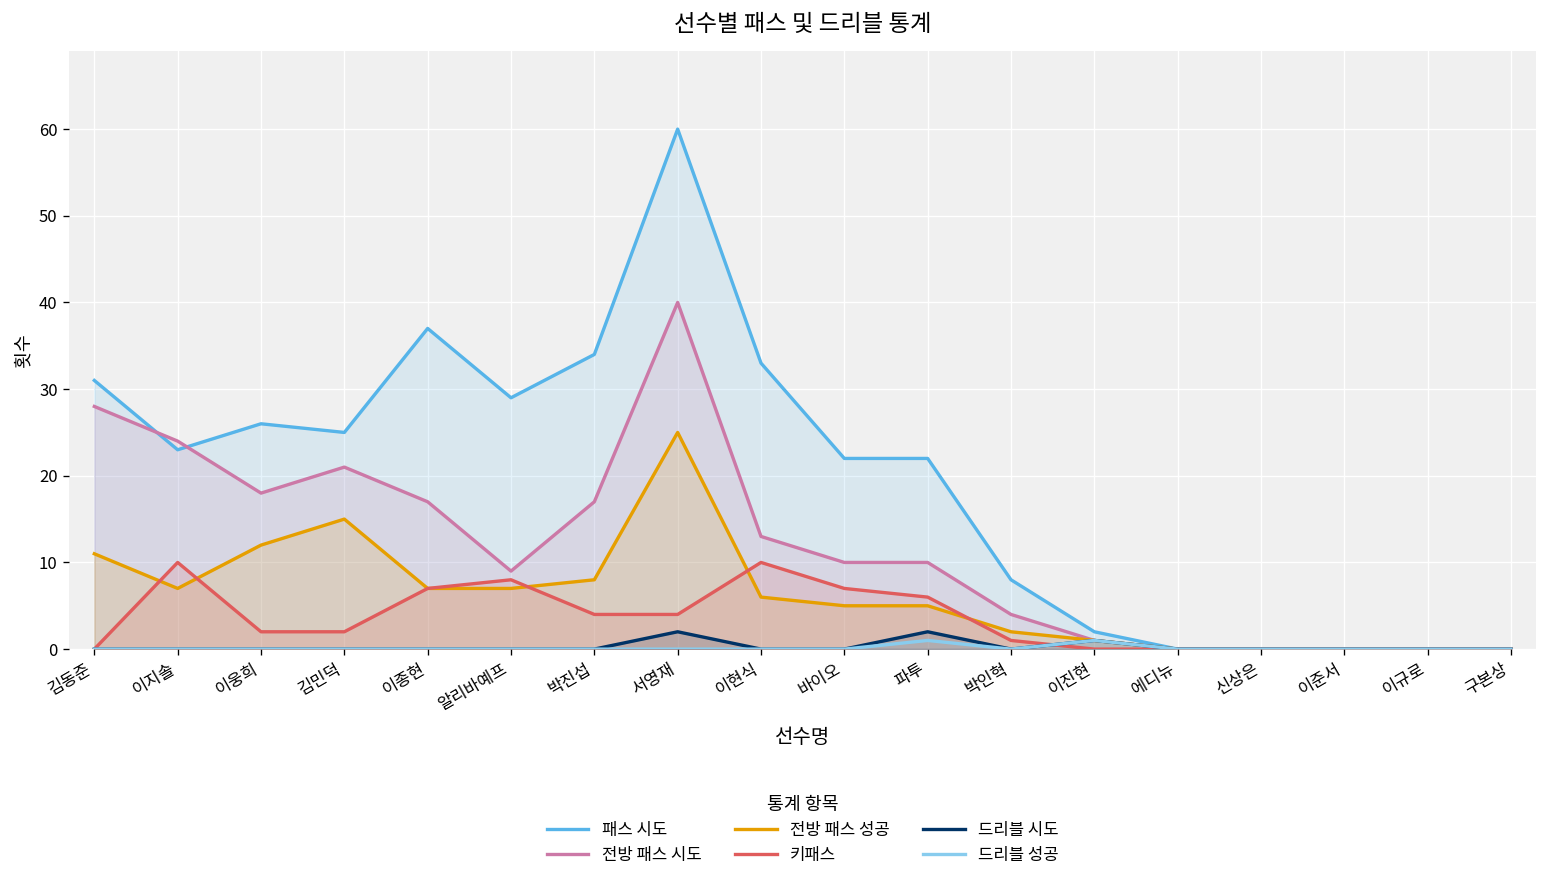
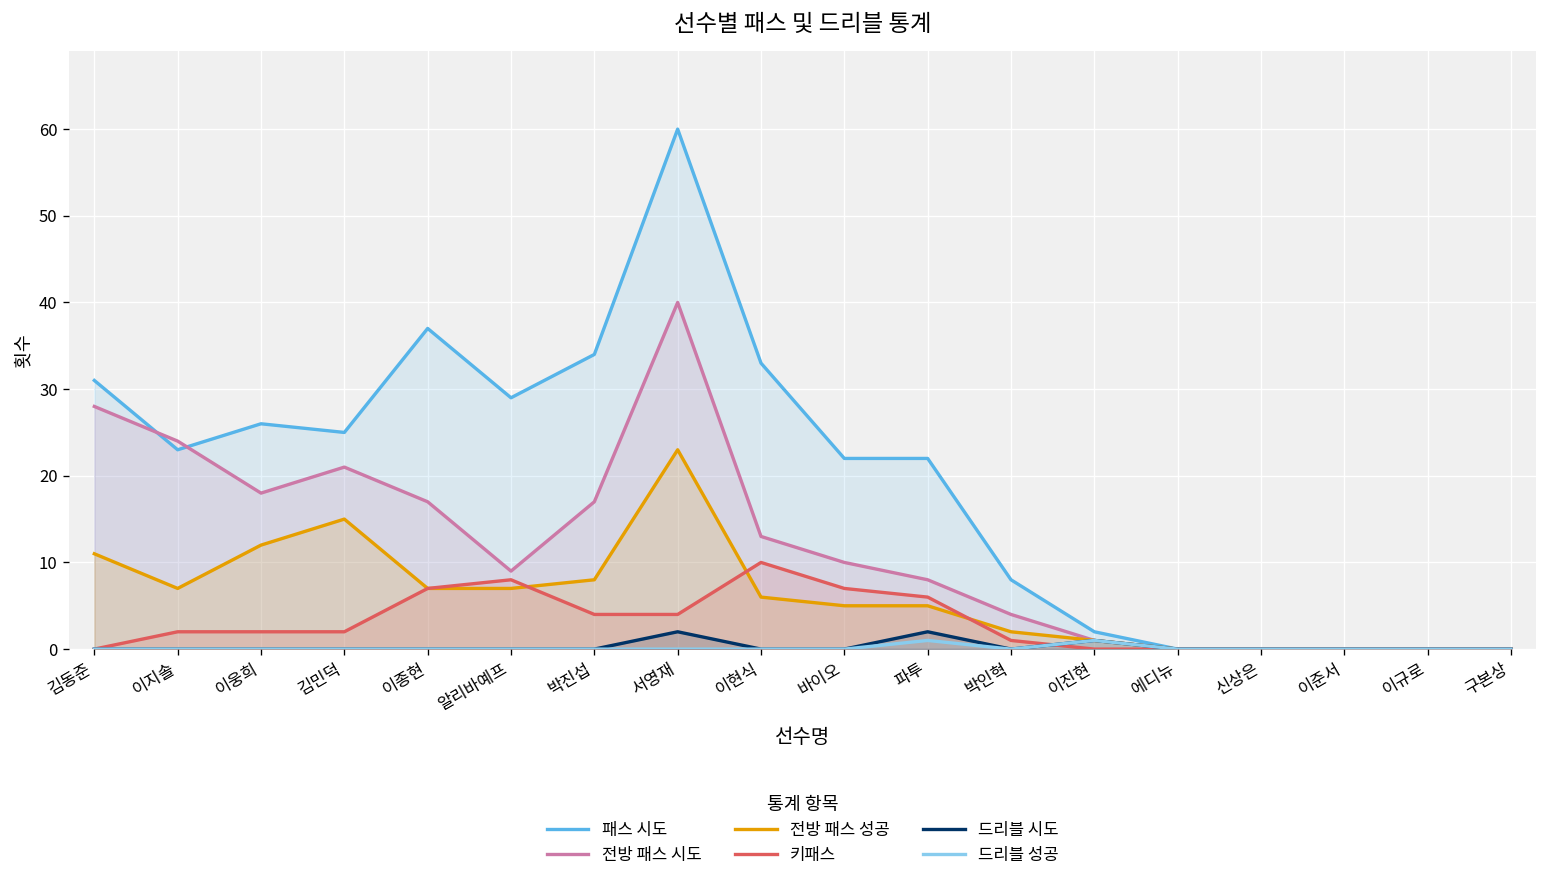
  {
    "전방 패스 시도": {
      "김동준": 28,
      "이지솔": 24,
      "이웅희": 18,
      "김민덕": 21,
      "이종현": 17,
      "알리바예프": 9,
      "박진섭": 17,
      "서영재": 40,
      "이현식": 13,
      "바이오": 10,
-     "파투": 10,
+     "파투": 8,
      "박인혁": 4
    },
    "전방 패스 성공": {
      "김동준": 11,
      "이지솔": 7,
      "이웅희": 12,
      "김민덕": 15,
      "알리바예프": 7,
      "박진섭": 8,
-     "서영재": 25,
+     "서영재": 23,
      "이현식": 6,
      "바이오": 5,
      "파투": 5,
      "박인혁": 2
    },
    "키패스": {
-     "이지솔": 10,
+     "이지솔": 2,
      "이웅희": 2,
      "김민덕": 2,
      "알리바예프": 8,
      "박진섭": 4,
      "서영재": 4,
      "이현식": 10,
      "바이오": 7,
      "파투": 6,
      "박인혁": 1,
      "이진현": 0
    },
    "드리블 시도": {
      "서영재": 2,
      "파투": 2
    }
  }
